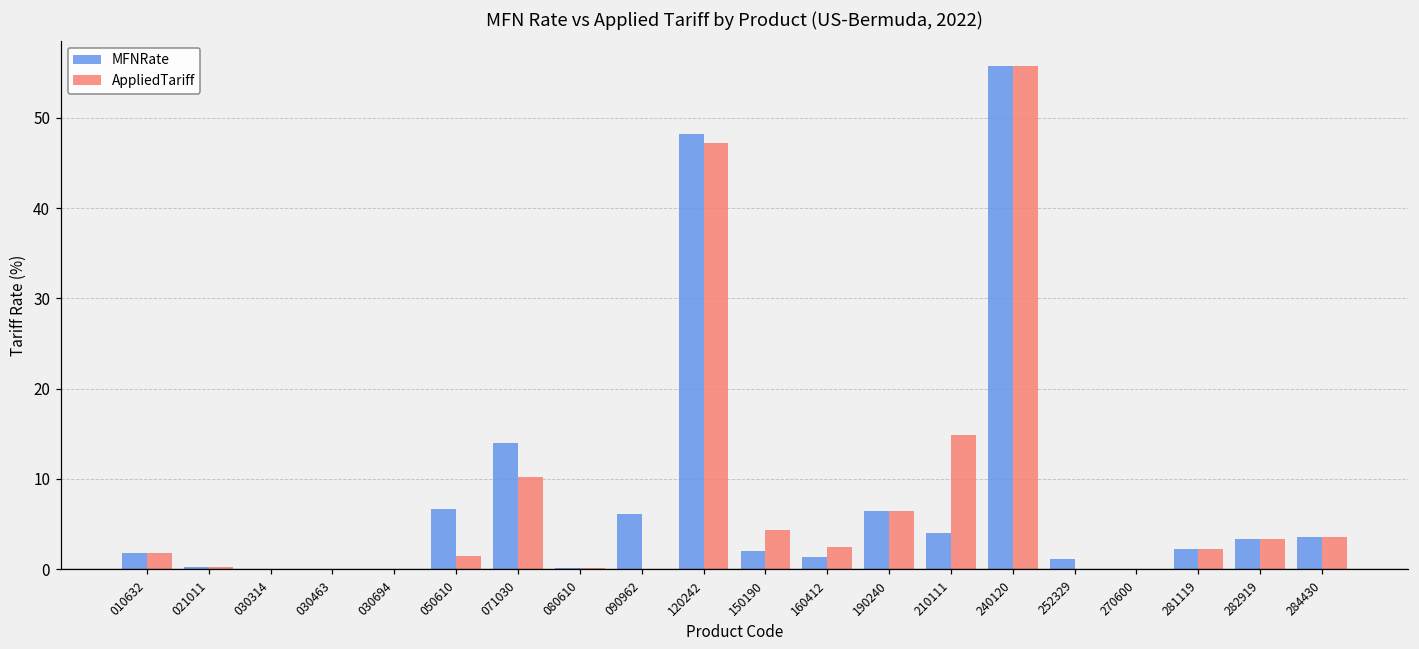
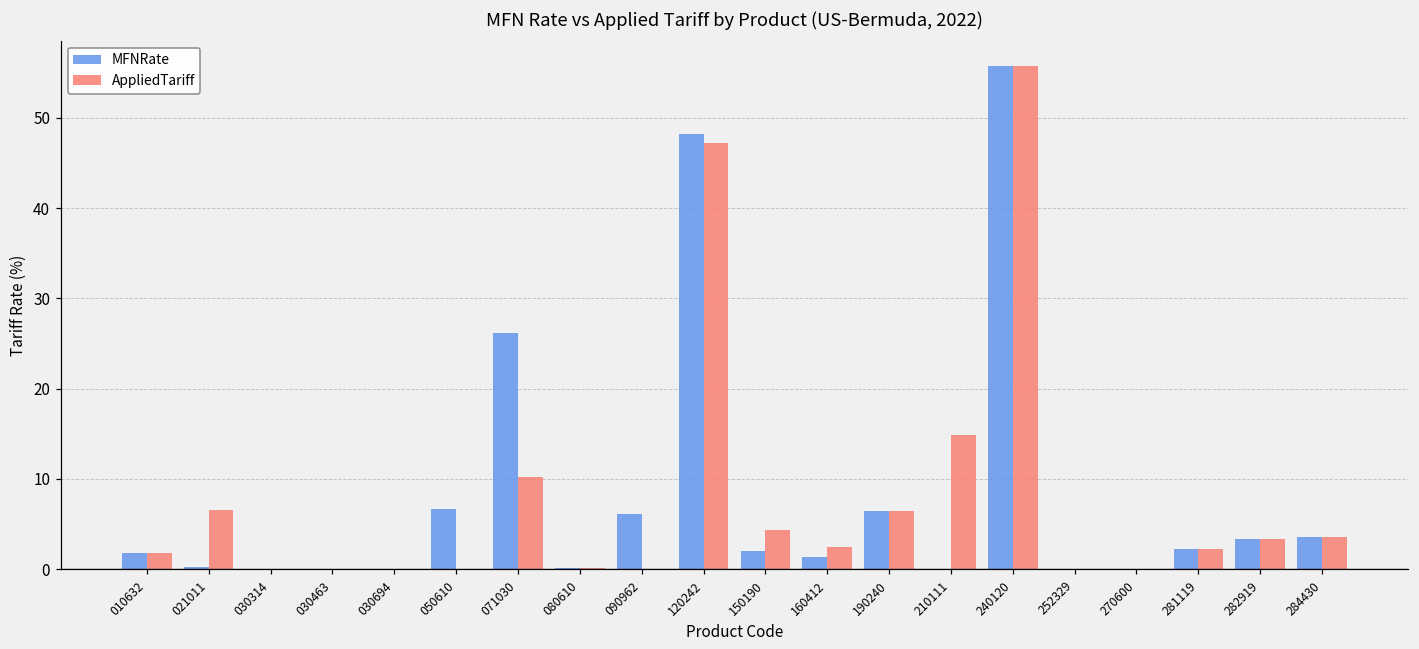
  {
    "MFNRate": {
      "010632": 2,
      "030314": 0,
      "030463": 0,
      "030694": 0,
      "050610": 7,
-     "071030": 14,
+     "071030": 26,
      "090962": 6,
      "120242": 48,
      "150190": 2,
      "160412": 1,
      "190240": 6,
-     "210111": 4,
+     "210111": 0,
      "240120": 56,
-     "252329": 1,
+     "252329": 0,
      "270600": 0,
      "281119": 2,
      "282919": 3,
      "284430": 4
    },
    "AppliedTariff": {
      "010632": 2,
-     "021011": 0,
+     "021011": 7,
      "030314": 0,
      "030463": 0,
      "030694": 0,
-     "050610": 2,
+     "050610": 0,
      "071030": 10,
      "090962": 0,
      "120242": 47,
      "150190": 4,
      "160412": 2,
      "190240": 6,
      "210111": 15,
      "240120": 56,
      "252329": 0,
      "270600": 0,
      "281119": 2,
      "282919": 3,
      "284430": 4
    }
  }
